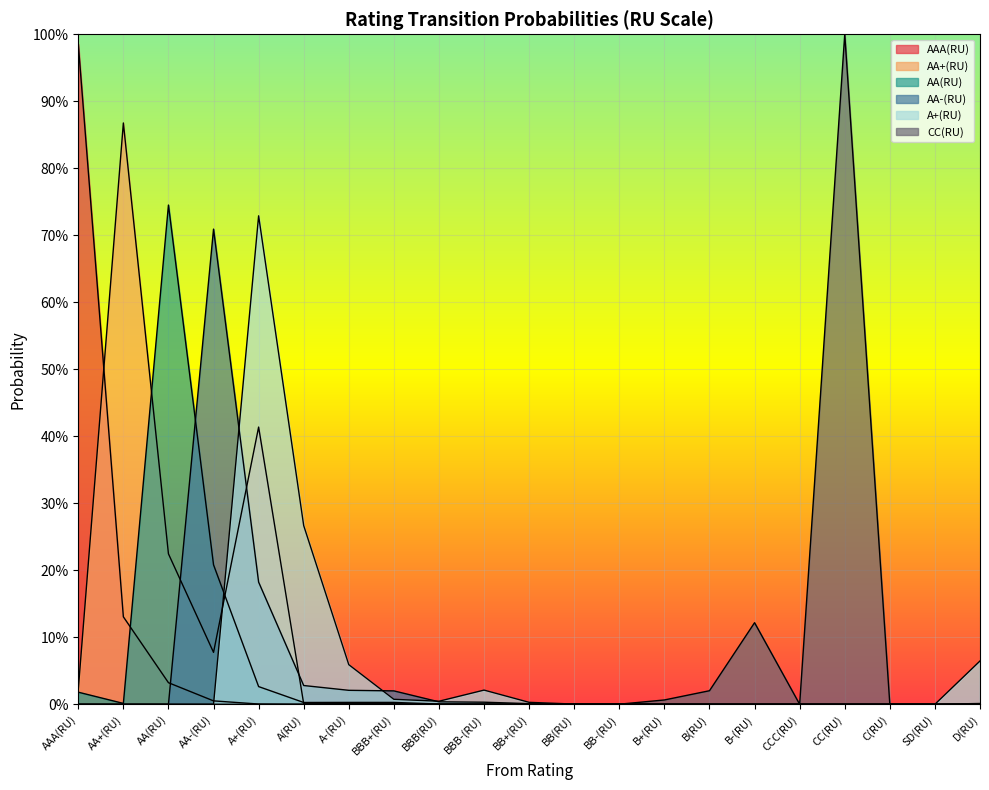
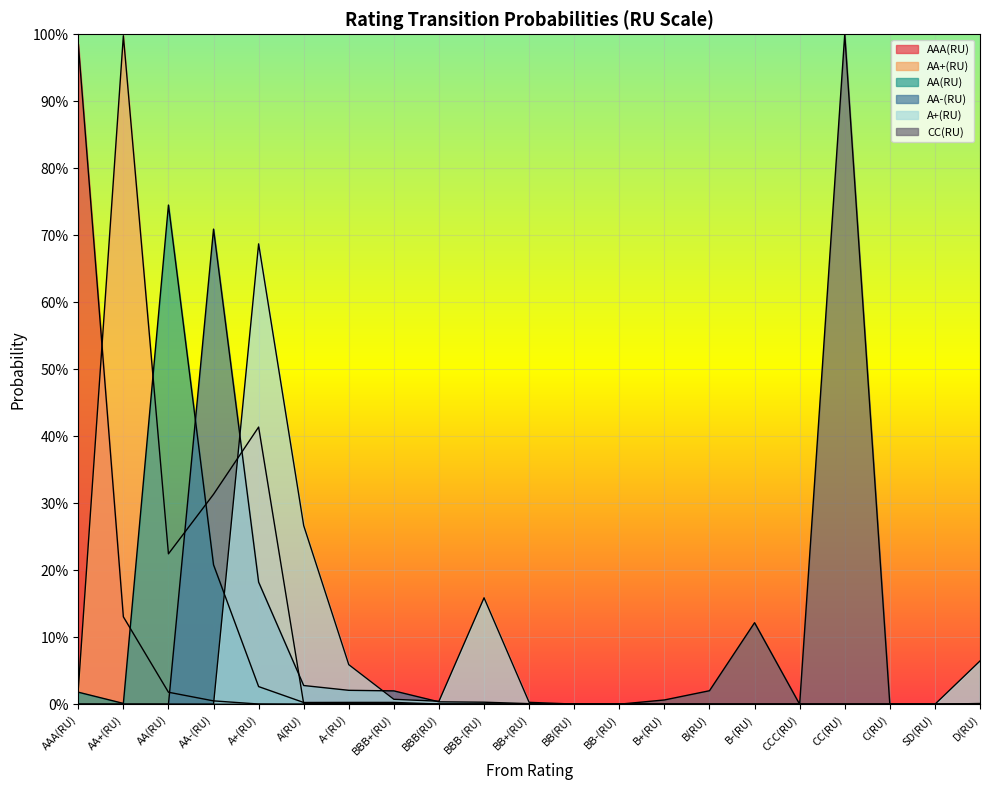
  {
    "AAA(RU)": {
      "AAA(RU)": "99%",
      "AA+(RU)": "13%",
-     "AA(RU)": "3%",
+     "AA(RU)": "2%",
      "AA-(RU)": "1%"
    },
    "AA+(RU)": {
      "AAA(RU)": "2%",
-     "AA+(RU)": "87%",
+     "AA+(RU)": "100%",
      "AA(RU)": "22%",
-     "AA-(RU)": "8%",
+     "AA-(RU)": "31%",
      "A+(RU)": "41%"
    },
    "A+(RU)": {
-     "A+(RU)": "73%",
+     "A+(RU)": "69%",
      "A(RU)": "27%",
      "A-(RU)": "6%",
      "BBB+(RU)": "1%",
-     "BBB-(RU)": "2%",
+     "BBB-(RU)": "16%",
      "D(RU)": "6%"
    }
  }
